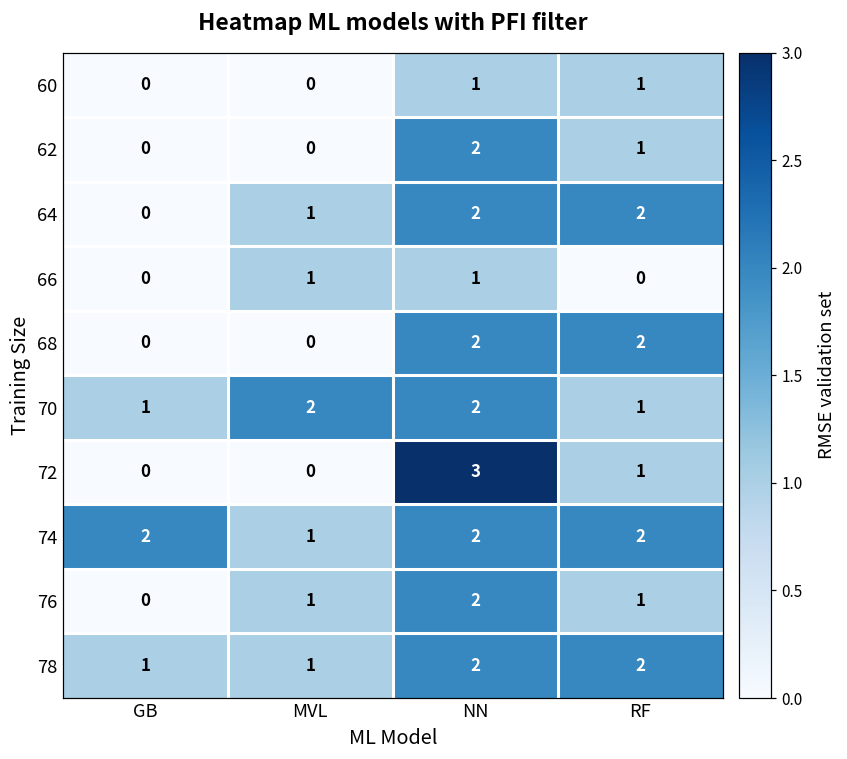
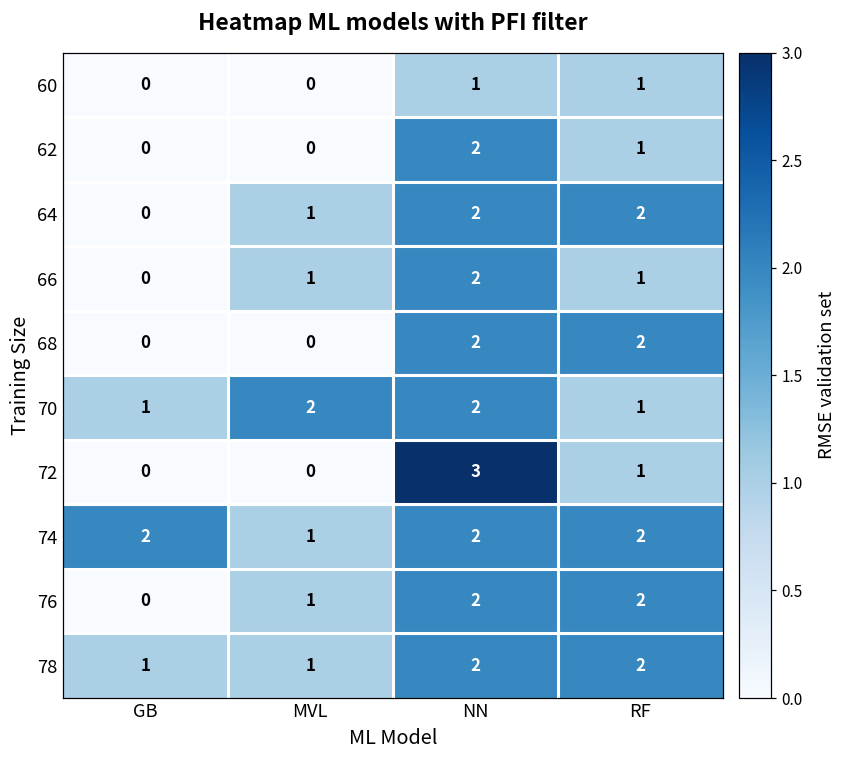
  {
    "60": {
      "GB": 0,
      "MVL": 0,
      "NN": 1,
      "RF": 1
    },
    "62": {
      "GB": 0,
      "MVL": 0,
      "NN": 2,
      "RF": 1
    },
    "64": {
      "GB": 0,
      "MVL": 1,
      "NN": 2,
      "RF": 2
    },
    "66": {
      "GB": 0,
      "MVL": 1,
-     "NN": 1,
-     "RF": 0
+     "NN": 2,
+     "RF": 1
    },
    "68": {
      "GB": 0,
      "MVL": 0,
      "NN": 2,
      "RF": 2
    },
    "70": {
      "GB": 1,
      "MVL": 2,
      "NN": 2,
      "RF": 1
    },
    "72": {
      "GB": 0,
      "MVL": 0,
      "NN": 3,
      "RF": 1
    },
    "74": {
      "GB": 2,
      "MVL": 1,
      "NN": 2,
      "RF": 2
    },
    "76": {
      "GB": 0,
      "MVL": 1,
      "NN": 2,
-     "RF": 1
+     "RF": 2
    },
    "78": {
      "GB": 1,
      "MVL": 1,
      "NN": 2,
      "RF": 2
    }
  }
